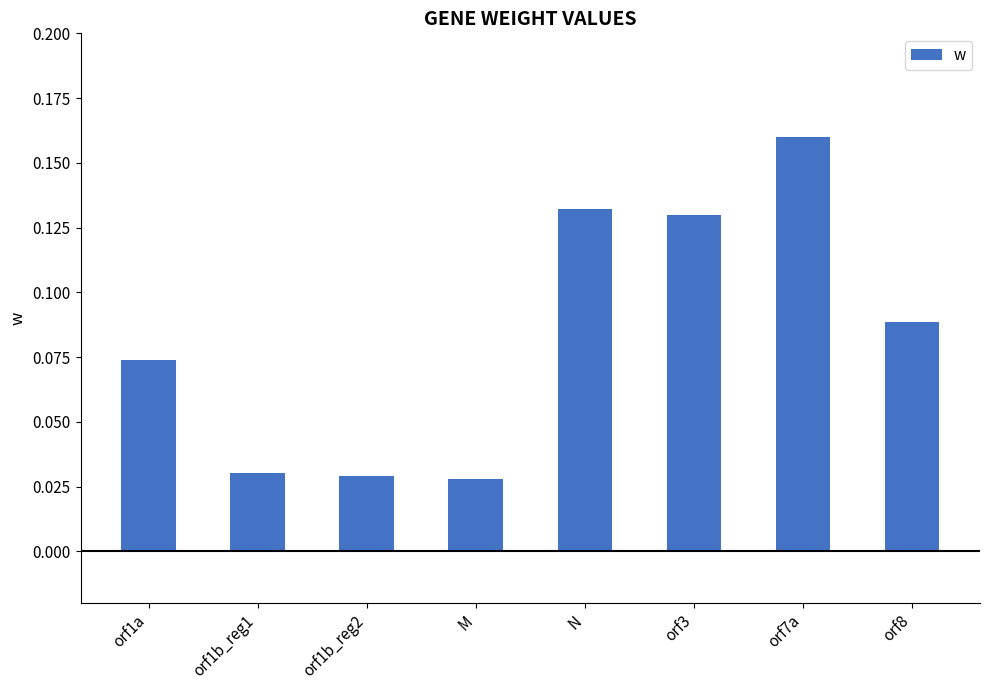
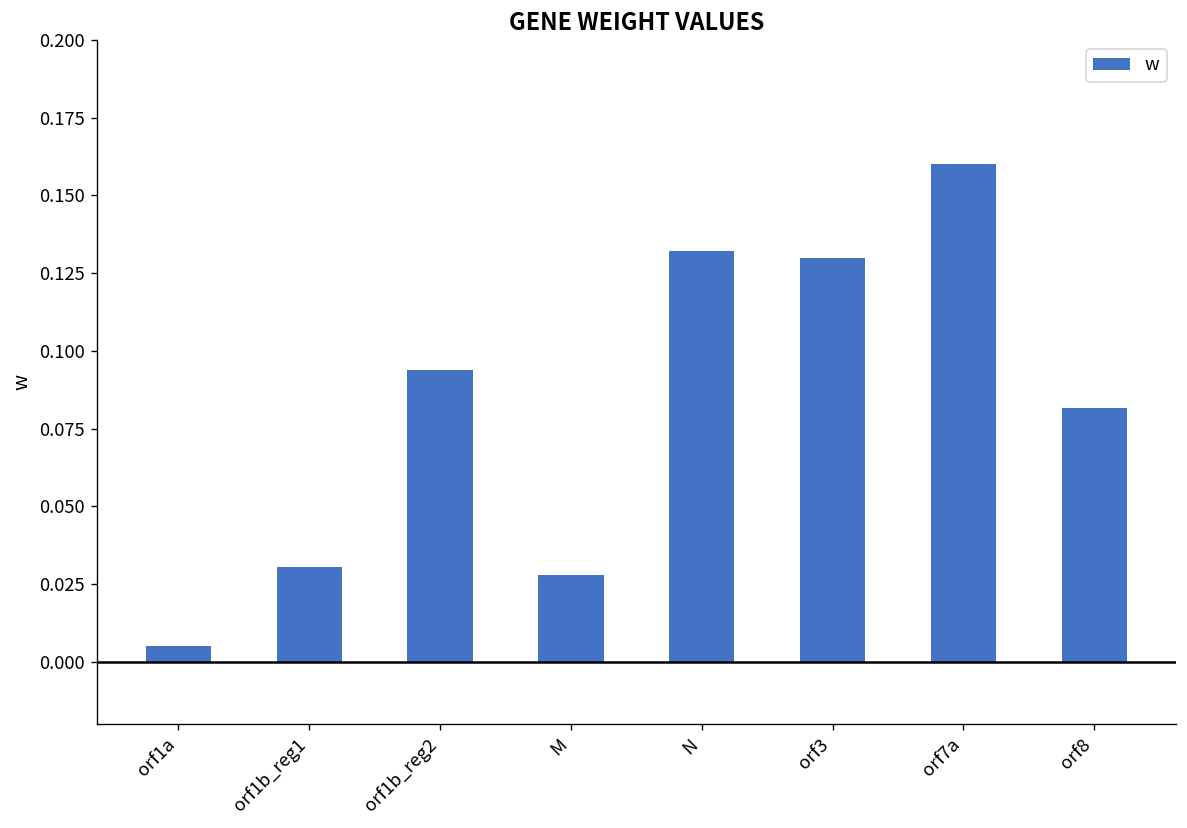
  {
-   "orf1a": 0.074,
+   "orf1a": 0.005,
    "orf1b_reg1": 0.030,
-   "orf1b_reg2": 0.029,
+   "orf1b_reg2": 0.094,
    "M": 0.028,
    "N": 0.132,
    "orf3": 0.130,
    "orf7a": 0.160,
-   "orf8": 0.089
+   "orf8": 0.082
  }
